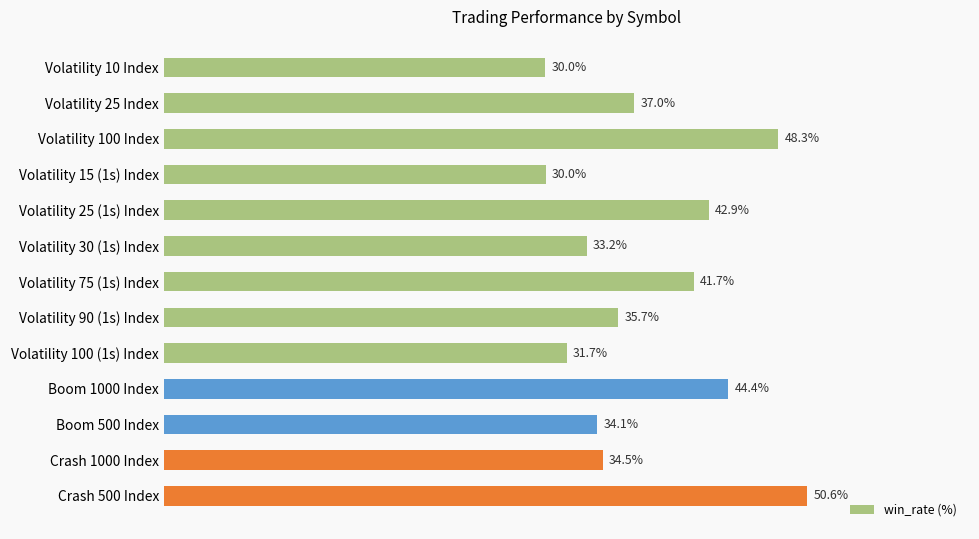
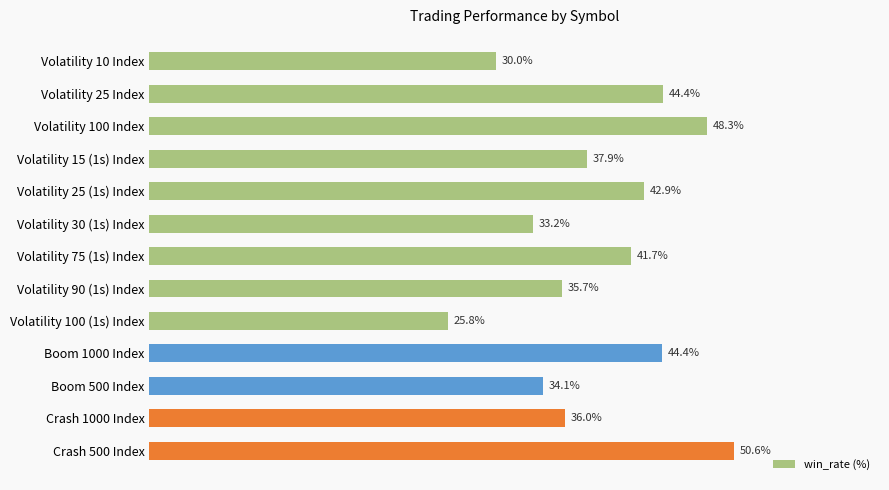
  {
    "Volatility 10 Index": "30.0%",
-   "Volatility 25 Index": "37.0%",
+   "Volatility 25 Index": "44.4%",
    "Volatility 100 Index": "48.3%",
-   "Volatility 15 (1s) Index": "30.0%",
+   "Volatility 15 (1s) Index": "37.9%",
    "Volatility 25 (1s) Index": "42.9%",
    "Volatility 30 (1s) Index": "33.2%",
    "Volatility 75 (1s) Index": "41.7%",
    "Volatility 90 (1s) Index": "35.7%",
-   "Volatility 100 (1s) Index": "31.7%",
+   "Volatility 100 (1s) Index": "25.8%",
    "Boom 1000 Index": "44.4%",
    "Boom 500 Index": "34.1%",
-   "Crash 1000 Index": "34.5%",
+   "Crash 1000 Index": "36.0%",
    "Crash 500 Index": "50.6%"
  }
